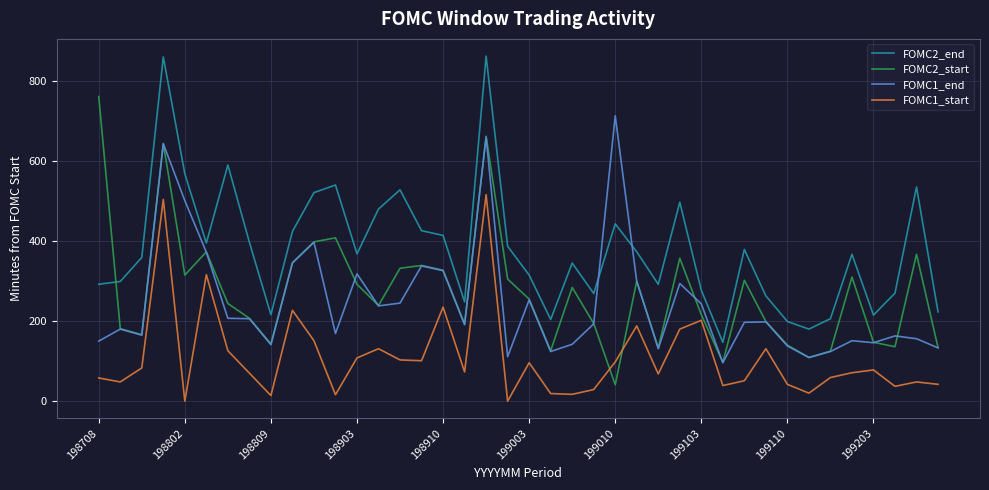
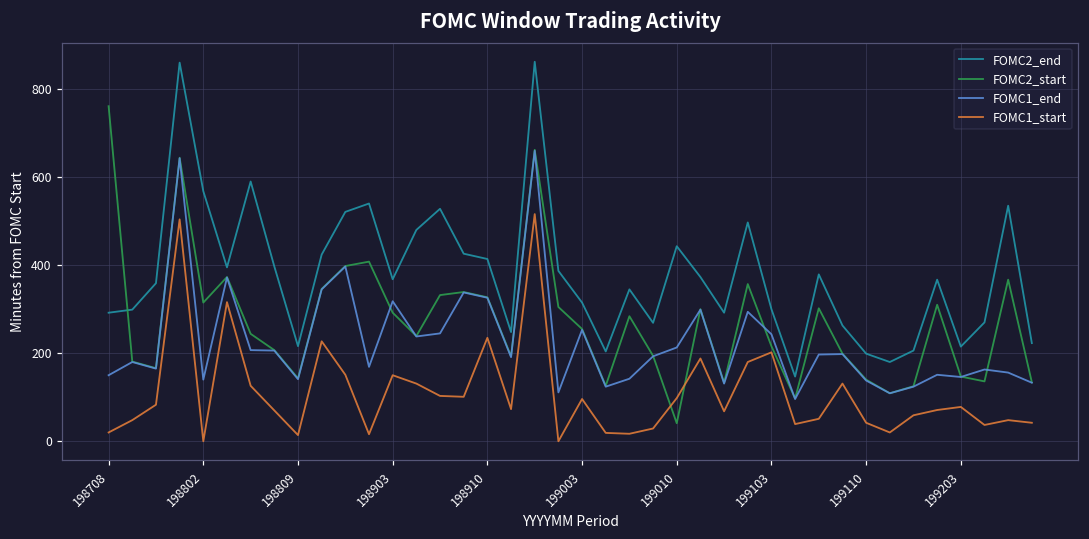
  {
    "FOMC2_end": {
      "198708": 290,
      "198802": 570,
      "198809": 220,
      "198903": 370,
      "198910": 410,
      "199003": 320,
      "199010": 440,
-     "199103": 280,
+     "199103": 300,
      "199110": 200,
      "199203": 220
    },
    "FOMC2_start": {
      "198708": 760,
      "198802": 320,
      "198903": 290,
      "199010": 40,
      "199103": 220
    },
    "FOMC1_end": {
      "198708": 150,
-     "198802": 500,
+     "198802": 140,
      "198903": 320,
-     "199010": 710,
+     "199010": 210,
      "199103": 240
    },
    "FOMC1_start": {
-     "198708": 60,
+     "198708": 20,
      "198802": 0,
      "198809": 10,
-     "198903": 110,
+     "198903": 150,
      "198910": 240,
      "199003": 100,
      "199010": 100,
      "199103": 200,
      "199110": 40,
      "199203": 80
    }
  }
